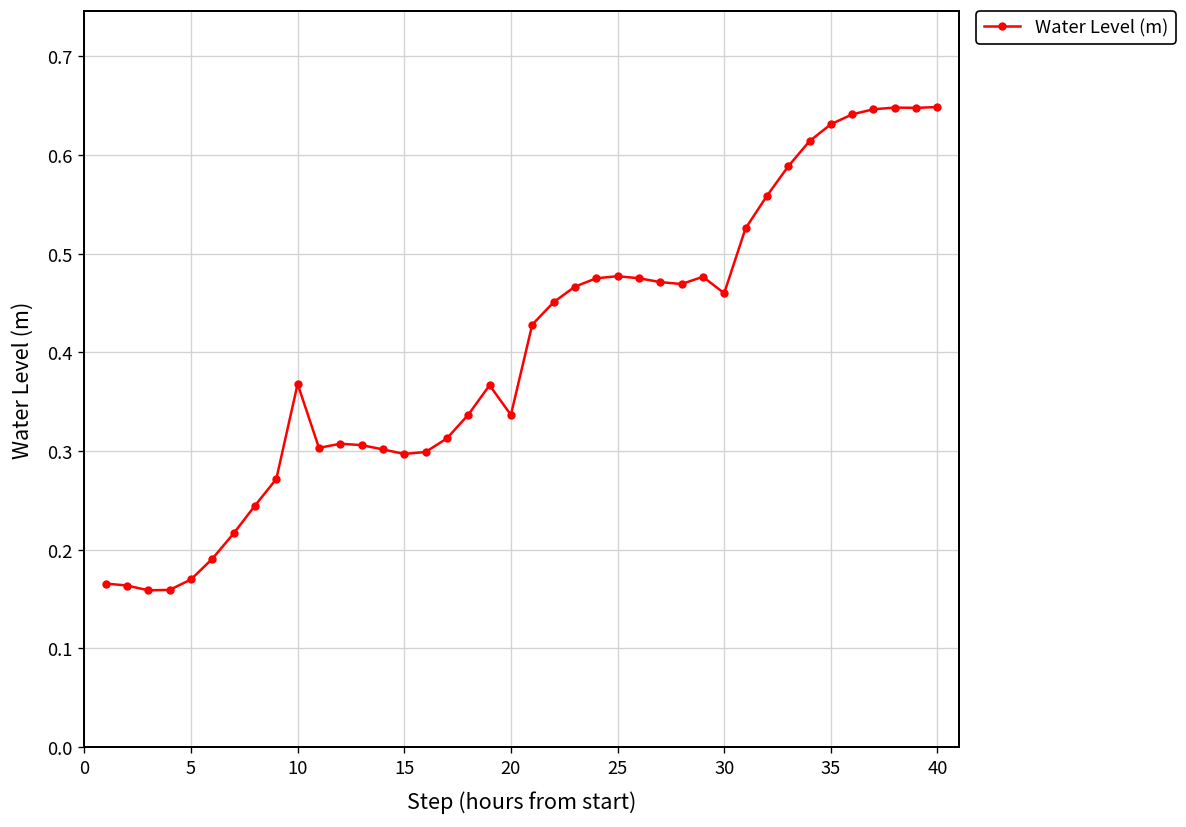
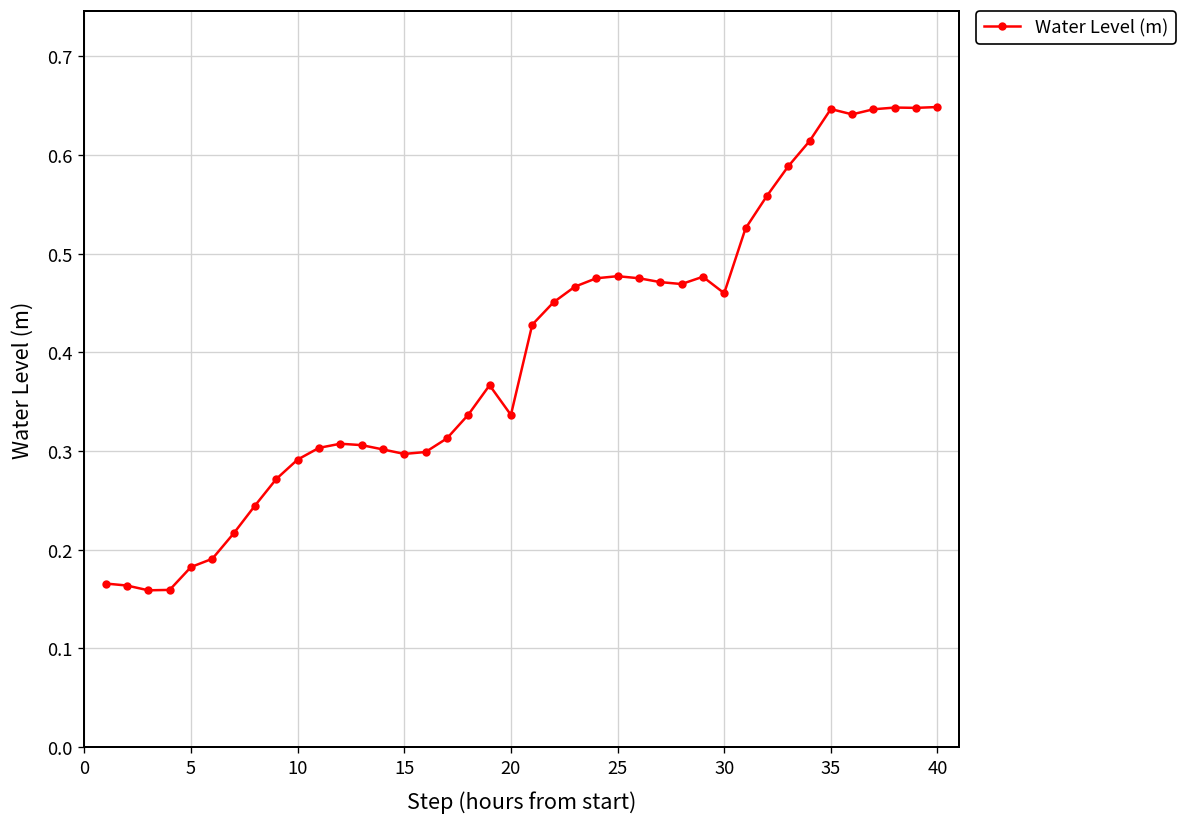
  {
-   "5": 0.17,
-   "10": 0.37,
+   "5": 0.18,
+   "10": 0.29,
    "15": 0.30,
    "20": 0.34,
    "25": 0.48,
    "30": 0.46,
-   "35": 0.63,
+   "35": 0.65,
    "40": 0.65
  }
